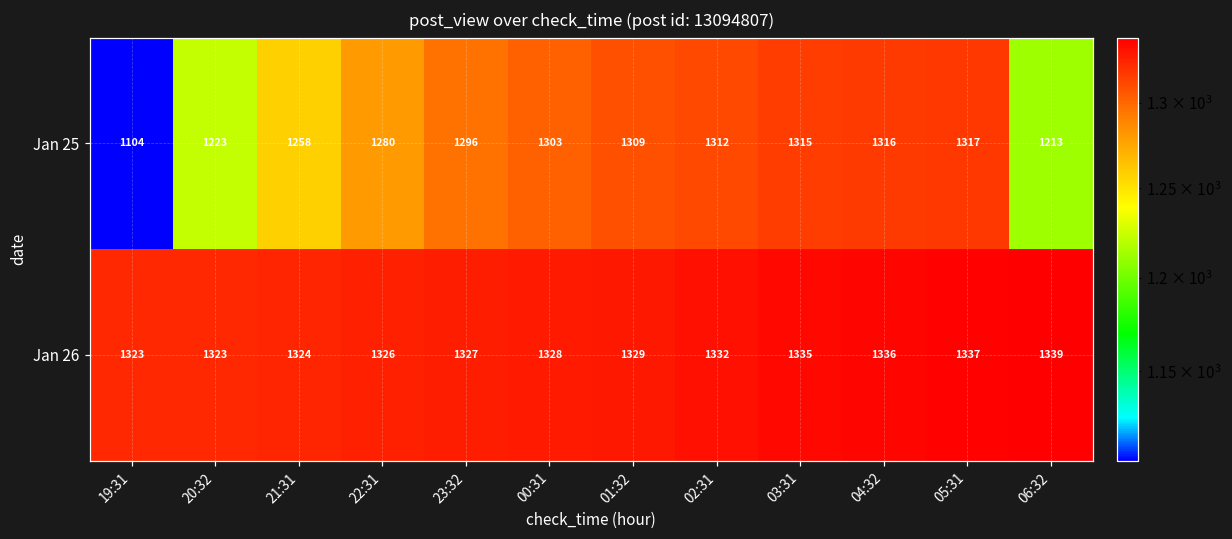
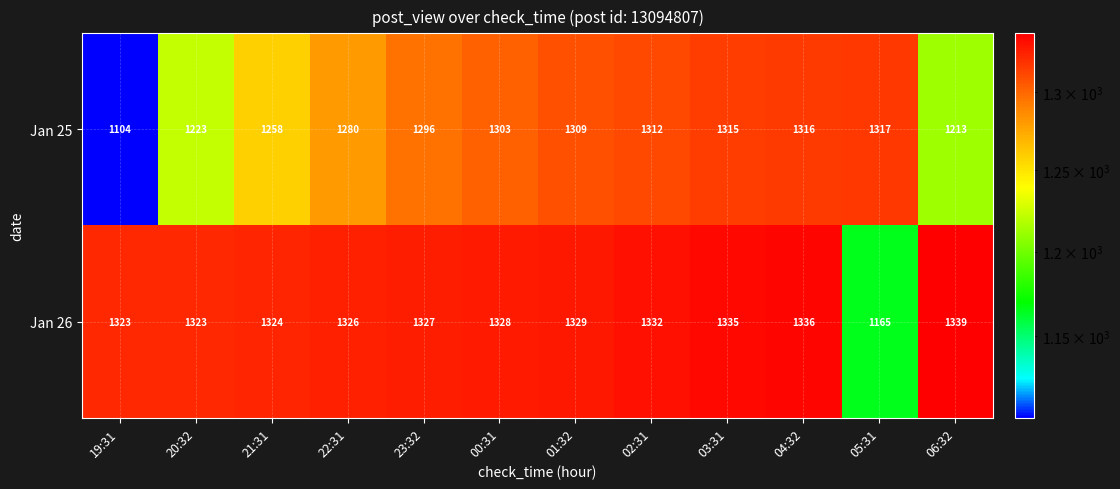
  {
    "Jan 25": {
      "19:31": 1104,
      "20:32": 1223,
      "21:31": 1258,
      "22:31": 1280,
      "23:32": 1296,
      "00:31": 1303,
      "01:32": 1309,
      "02:31": 1312,
      "03:31": 1315,
      "04:32": 1316,
      "05:31": 1317,
      "06:32": 1213
    },
    "Jan 26": {
      "19:31": 1323,
      "20:32": 1323,
      "21:31": 1324,
      "22:31": 1326,
      "23:32": 1327,
      "00:31": 1328,
      "01:32": 1329,
      "02:31": 1332,
      "03:31": 1335,
      "04:32": 1336,
-     "05:31": 1337,
+     "05:31": 1165,
      "06:32": 1339
    }
  }
